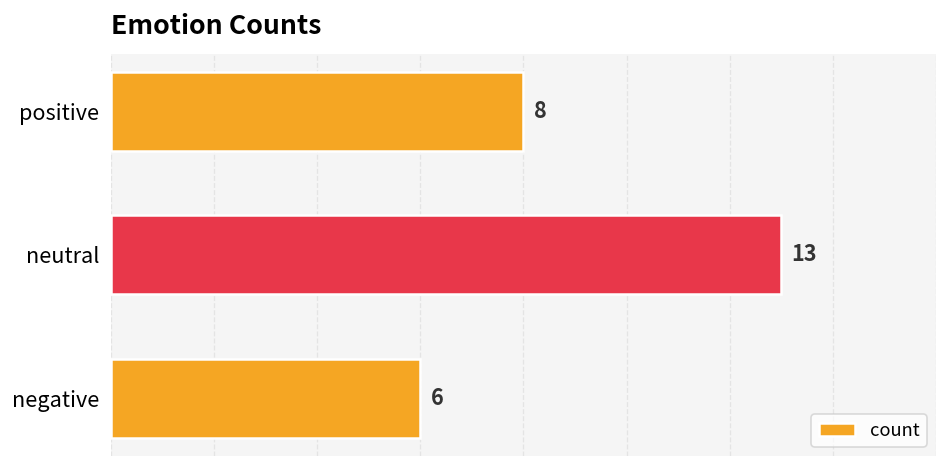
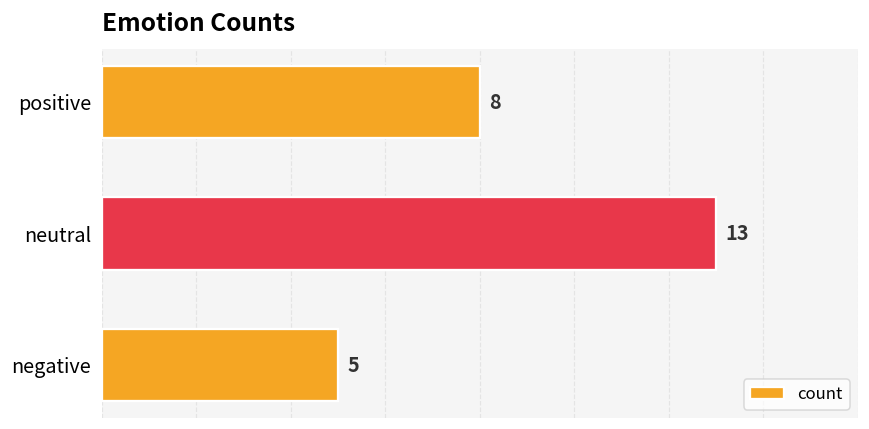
  {
    "positive": 8,
    "neutral": 13,
-   "negative": 6
+   "negative": 5
  }
